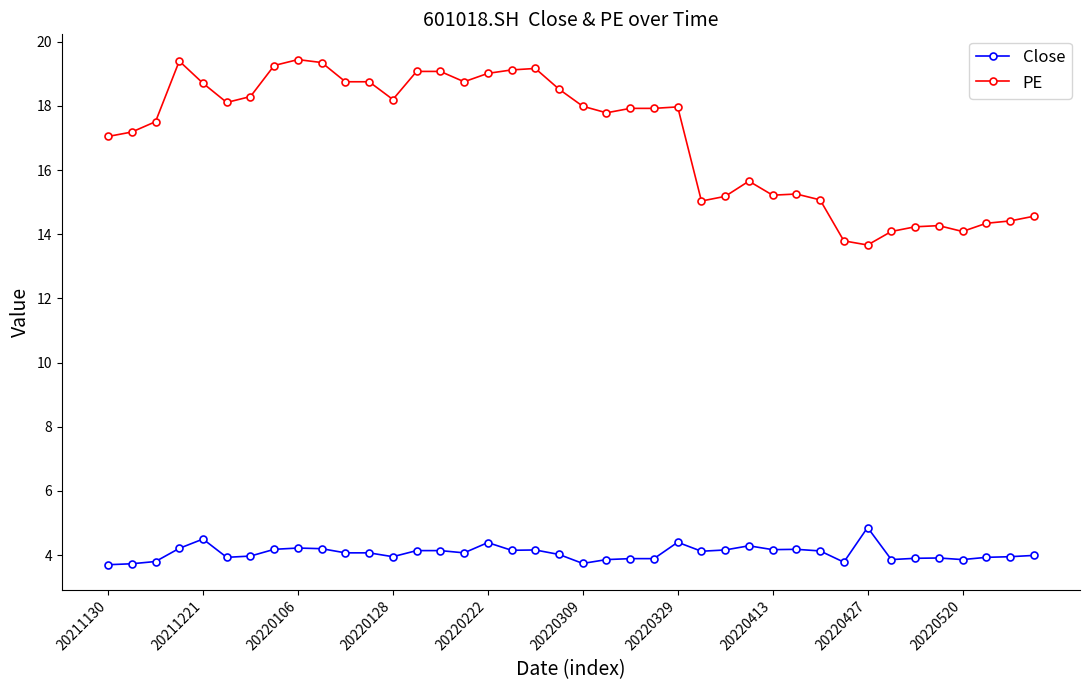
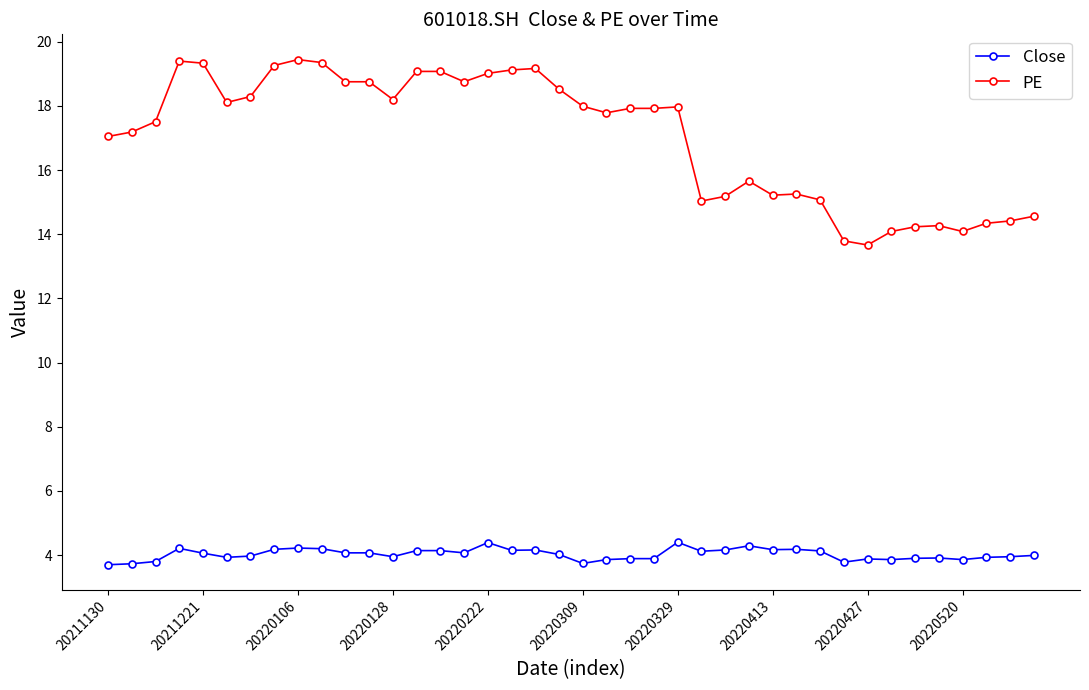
  {
    "Close": {
      "20211130": 3.7,
-     "20211221": 4.5,
+     "20211221": 4.1,
      "20220106": 4.2,
      "20220128": 4.0,
      "20220222": 4.4,
      "20220309": 3.7,
      "20220329": 4.4,
      "20220413": 4.2,
-     "20220427": 4.9,
+     "20220427": 3.9,
      "20220520": 3.9
    },
    "PE": {
      "20211130": 17.0,
-     "20211221": 18.7,
+     "20211221": 19.3,
      "20220106": 19.4,
      "20220128": 18.2,
      "20220222": 19.0,
      "20220309": 18.0,
      "20220329": 18.0,
      "20220413": 15.2,
      "20220427": 13.7,
      "20220520": 14.1
    }
  }
